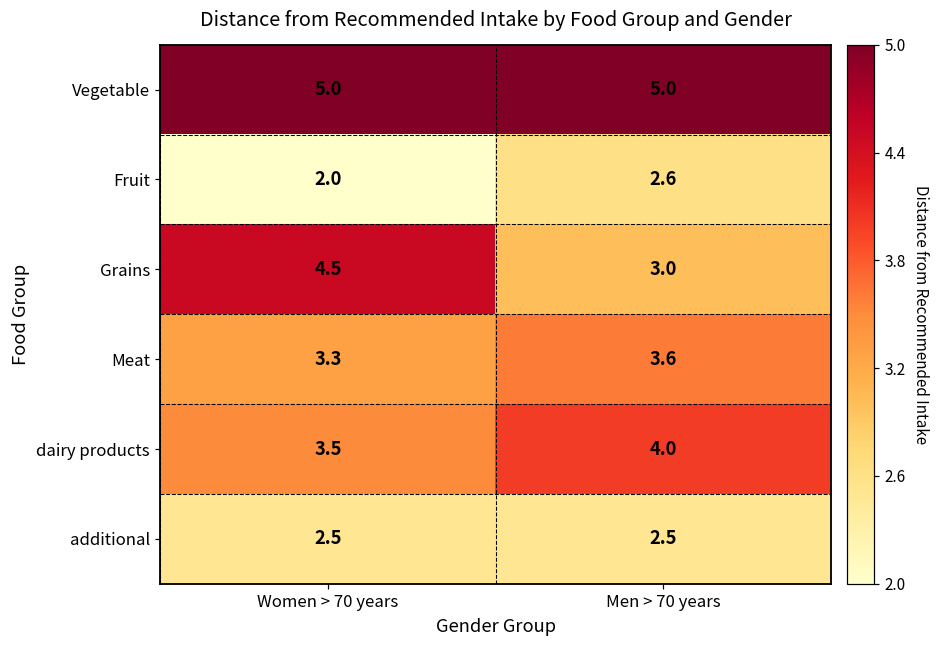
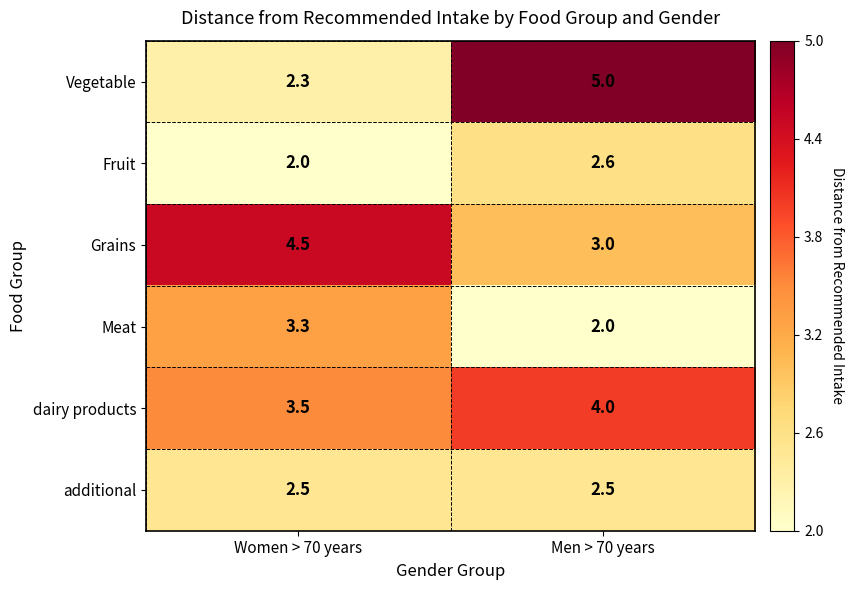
  {
    "Vegetable": {
-     "Women > 70 years": 5.0,
+     "Women > 70 years": 2.3,
      "Men > 70 years": 5.0
    },
    "Fruit": {
      "Women > 70 years": 2.0,
      "Men > 70 years": 2.6
    },
    "Grains": {
      "Women > 70 years": 4.5,
      "Men > 70 years": 3.0
    },
    "Meat": {
      "Women > 70 years": 3.3,
-     "Men > 70 years": 3.6
+     "Men > 70 years": 2.0
    },
    "dairy products": {
      "Women > 70 years": 3.5,
      "Men > 70 years": 4.0
    },
    "additional": {
      "Women > 70 years": 2.5,
      "Men > 70 years": 2.5
    }
  }
